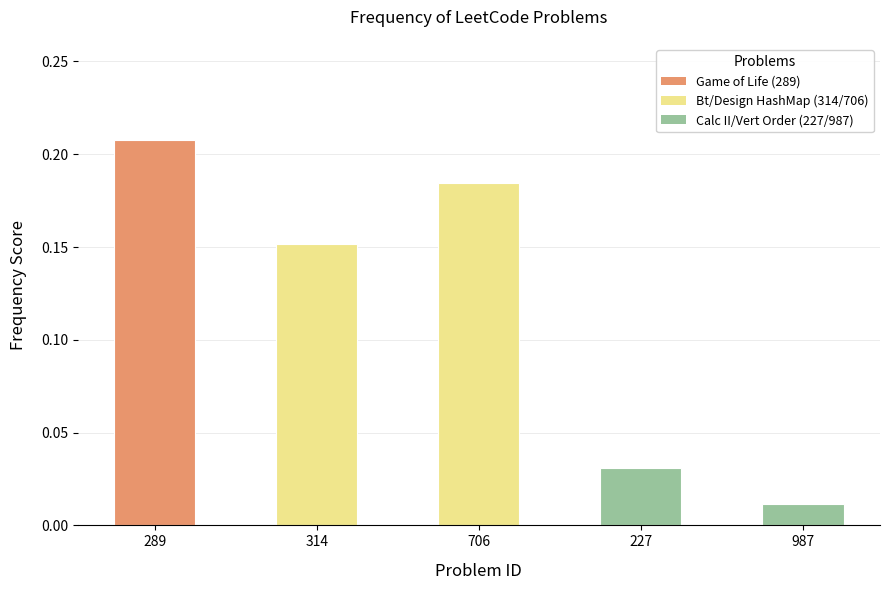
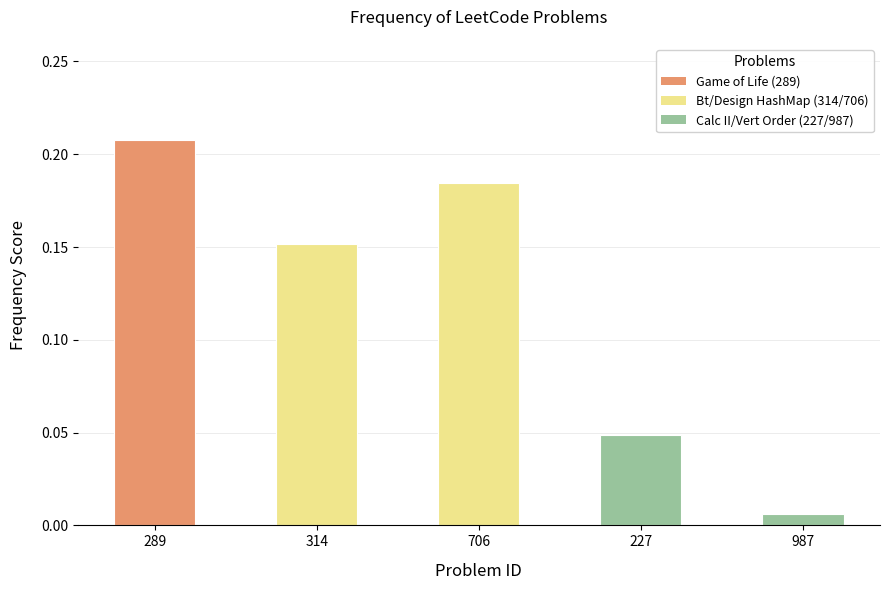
  {
    "289": 0.208,
    "314": 0.151,
    "706": 0.185,
-   "227": 0.031,
-   "987": 0.012
+   "227": 0.049,
+   "987": 0.006
  }
